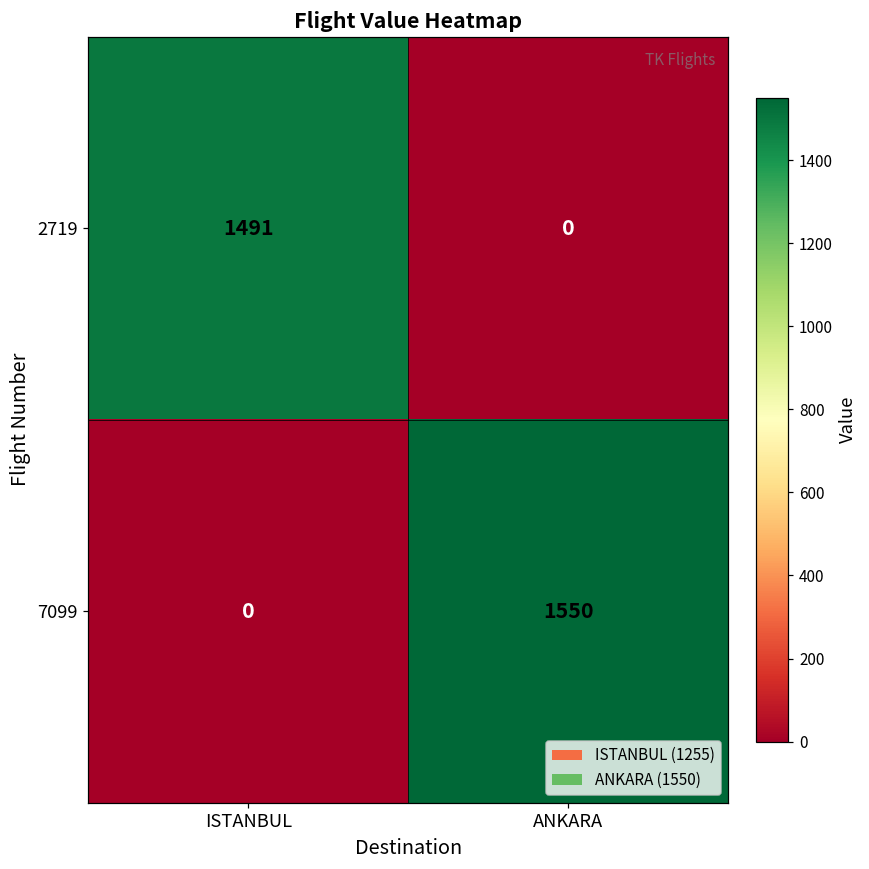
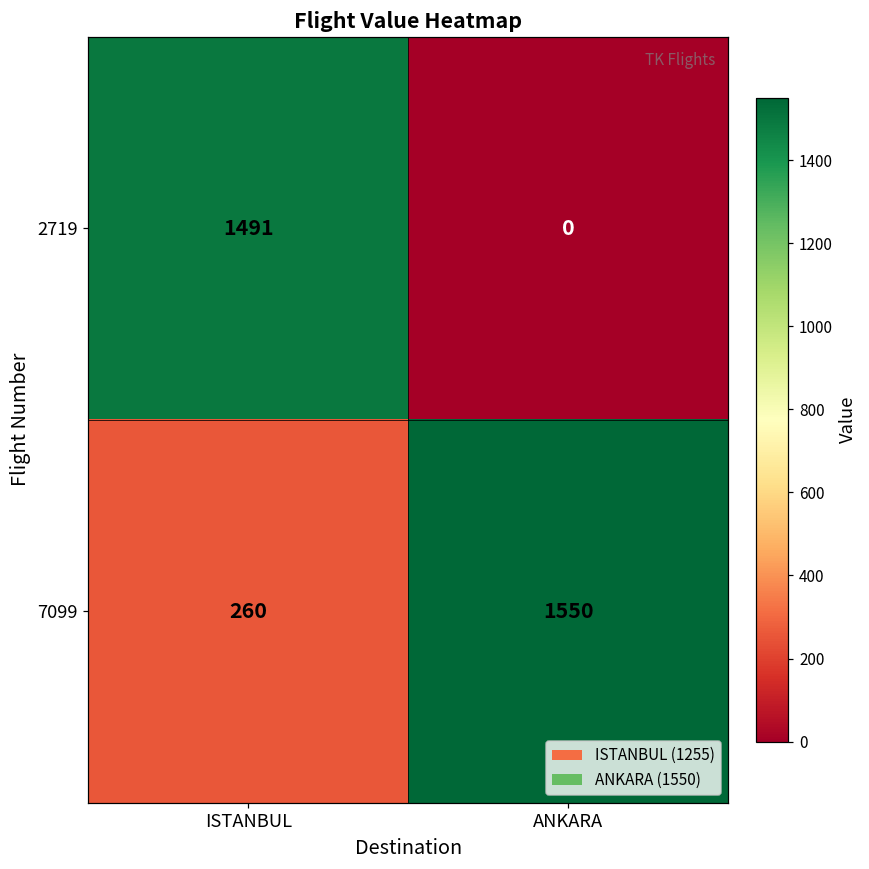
  {
    "2719": {
      "ISTANBUL": 1491
    },
    "7099": {
-     "ISTANBUL": 0,
+     "ISTANBUL": 260,
      "ANKARA": 1550
    }
  }
